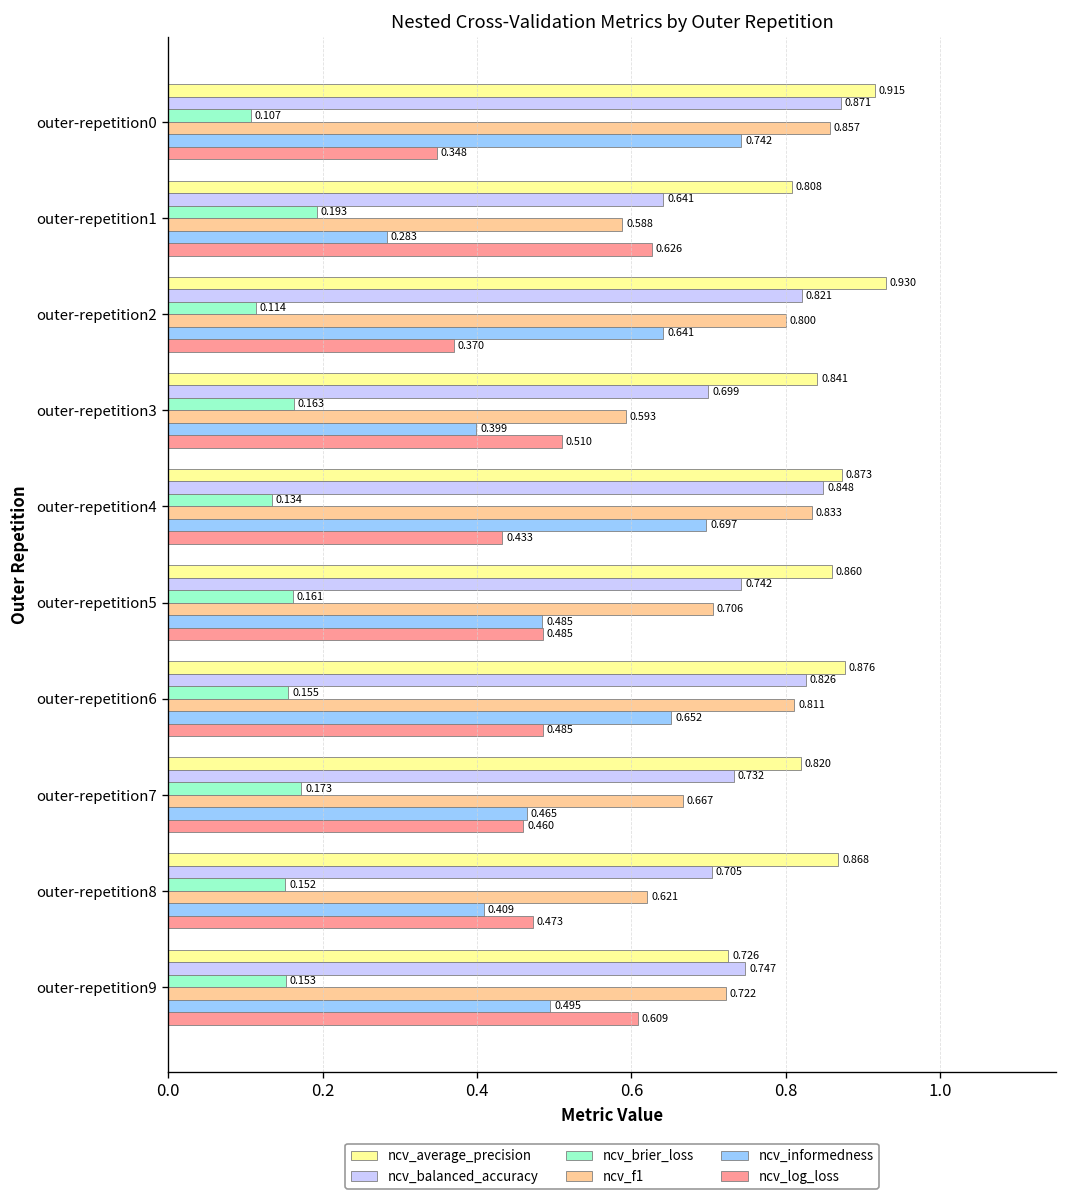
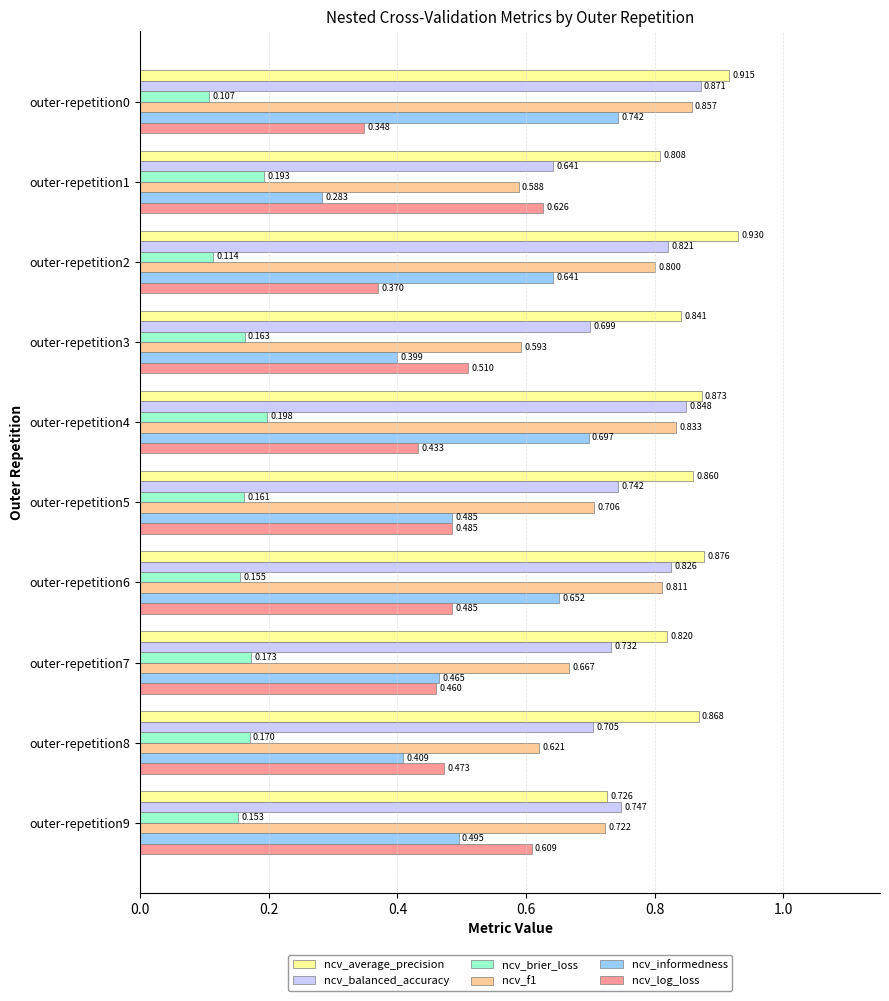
  {
    "ncv_brier_loss": {
      "outer-repetition0": 0.107,
      "outer-repetition1": 0.193,
      "outer-repetition2": 0.114,
      "outer-repetition3": 0.163,
-     "outer-repetition4": 0.134,
+     "outer-repetition4": 0.198,
      "outer-repetition5": 0.161,
      "outer-repetition6": 0.155,
      "outer-repetition7": 0.173,
-     "outer-repetition8": 0.152,
+     "outer-repetition8": 0.170,
      "outer-repetition9": 0.153
    }
  }
